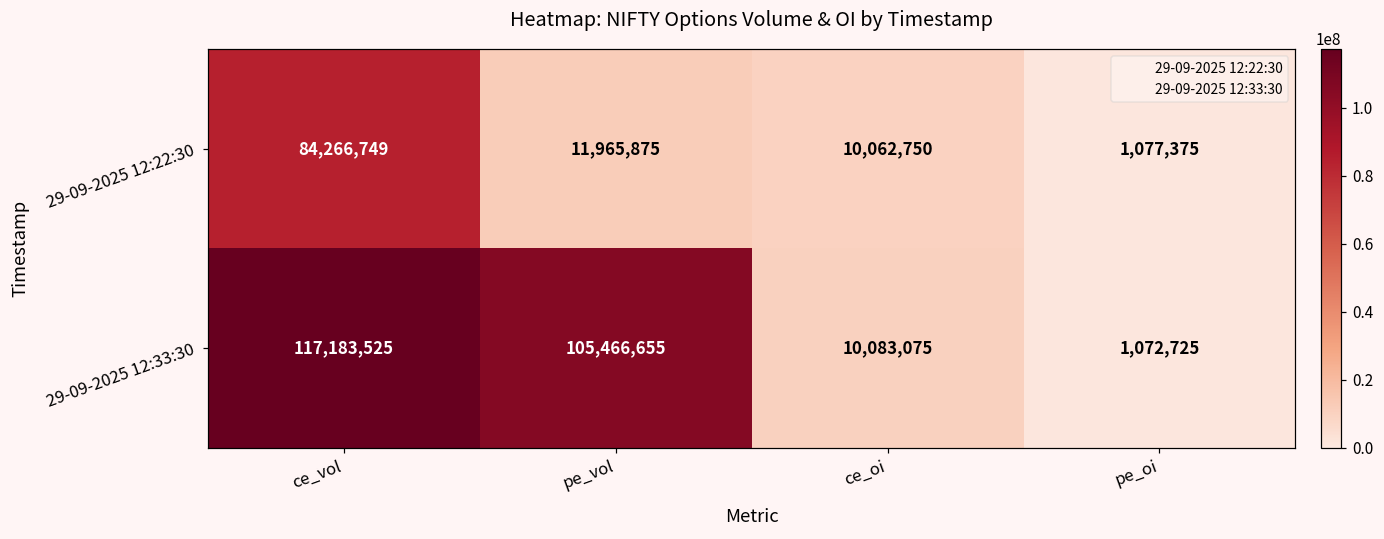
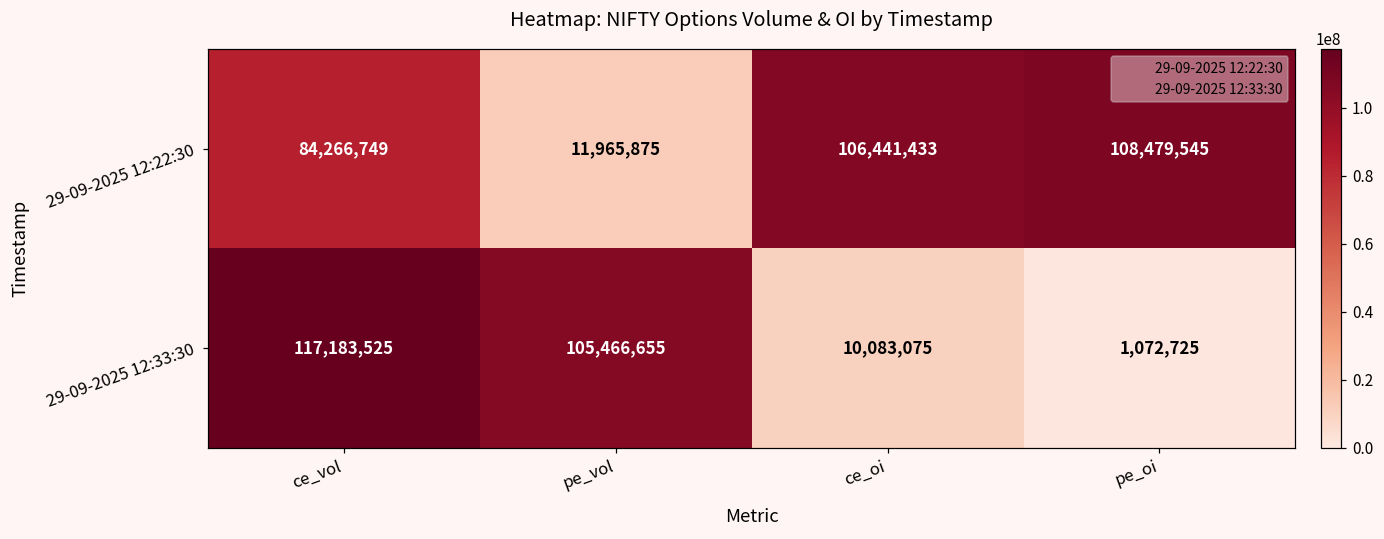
  {
    "29-09-2025 12:22:30": {
      "ce_vol": "84,266,749",
      "pe_vol": "11,965,875",
-     "ce_oi": "10,062,750",
-     "pe_oi": "1,077,375"
+     "ce_oi": "106,441,433",
+     "pe_oi": "108,479,545"
    },
    "29-09-2025 12:33:30": {
      "ce_vol": "117,183,525",
      "pe_vol": "105,466,655",
      "ce_oi": "10,083,075",
      "pe_oi": "1,072,725"
    }
  }
